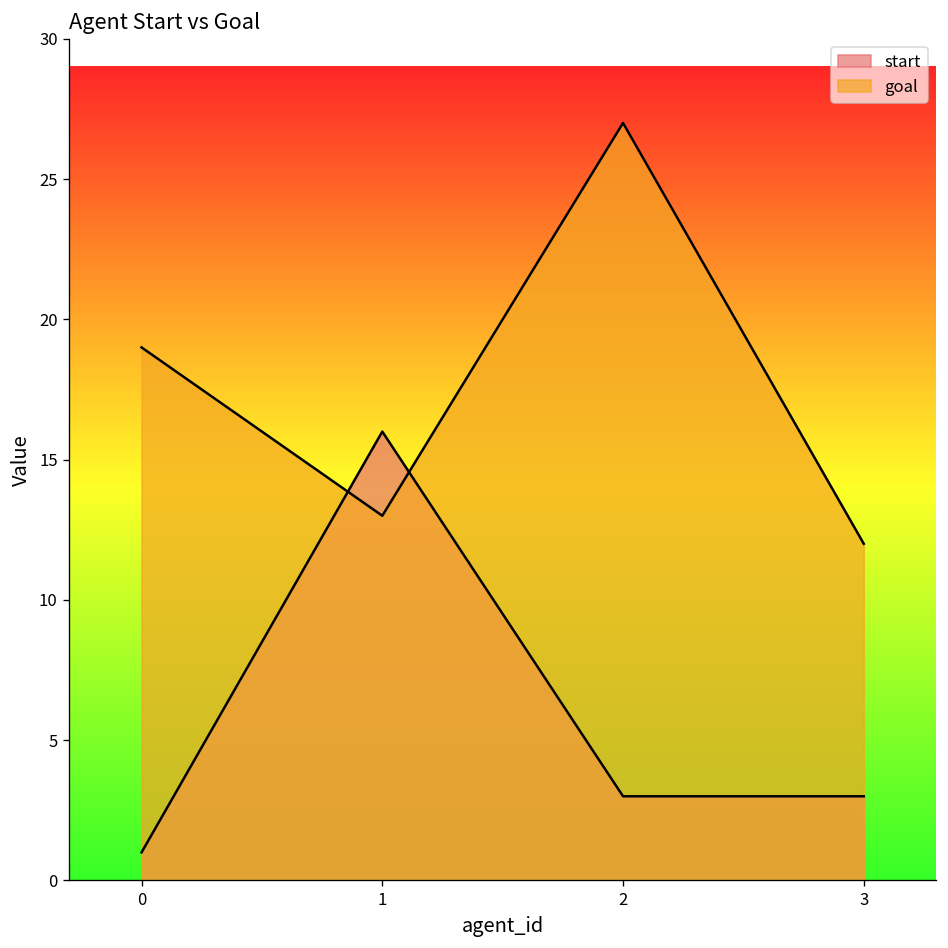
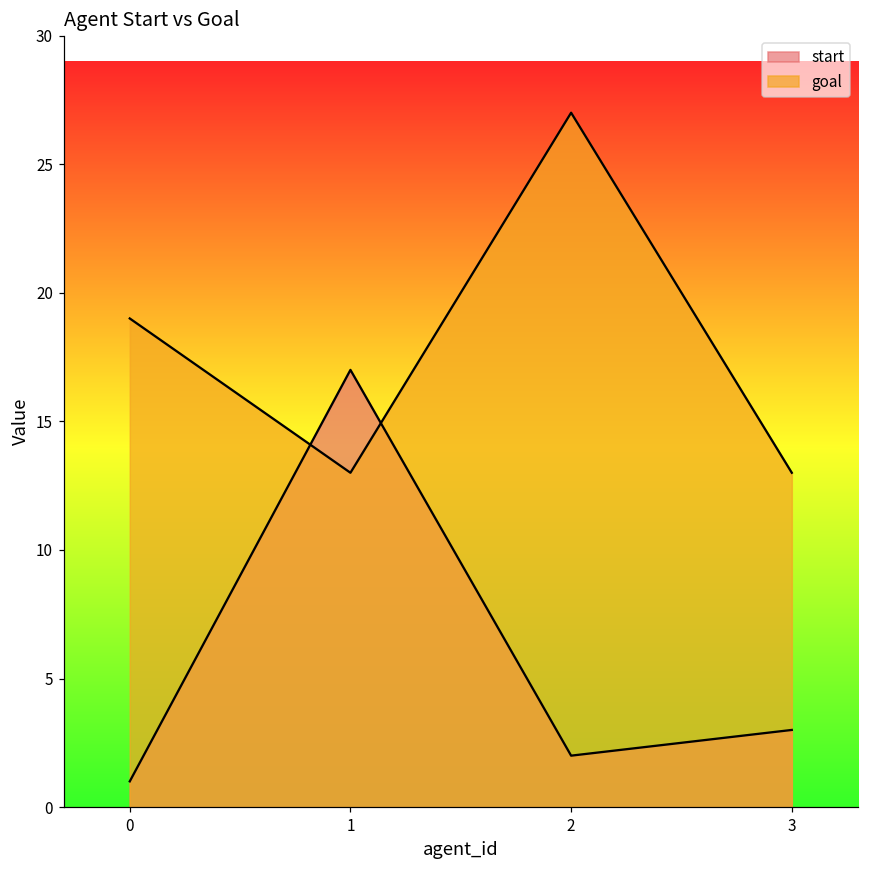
  {
    "start": {
      "0": 1,
-     "1": 16,
-     "2": 3,
+     "1": 17,
+     "2": 2,
      "3": 3
    },
    "goal": {
      "0": 19,
      "1": 13,
      "2": 27,
-     "3": 12
+     "3": 13
    }
  }
